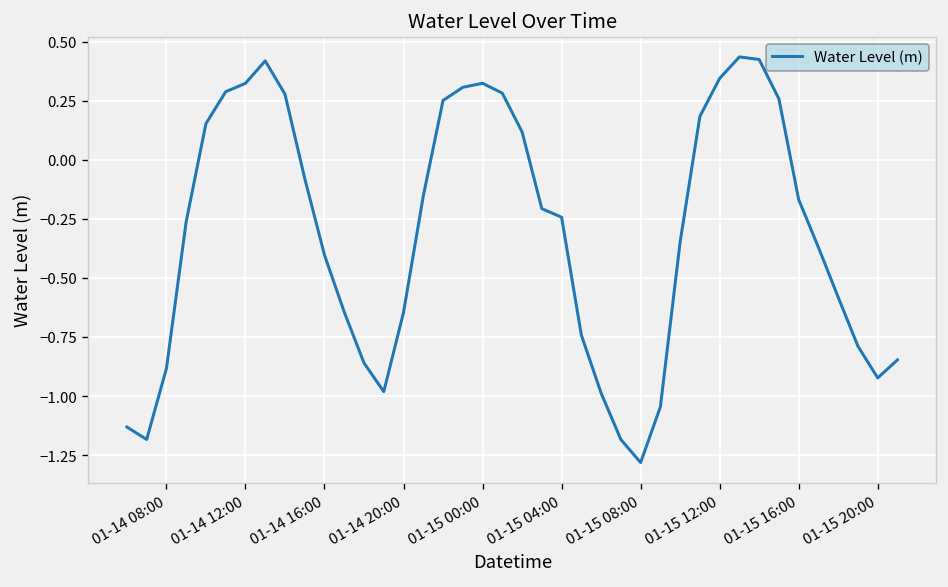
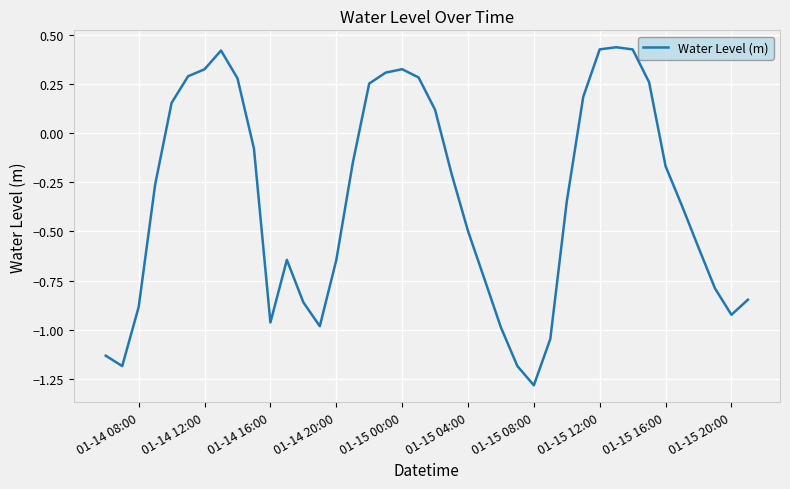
  {
    "01-14 08:00": -0.88,
    "01-14 12:00": 0.32,
-   "01-14 16:00": -0.40,
+   "01-14 16:00": -0.96,
    "01-14 20:00": -0.65,
    "01-15 00:00": 0.32,
-   "01-15 04:00": -0.24,
+   "01-15 04:00": -0.50,
    "01-15 08:00": -1.28,
-   "01-15 12:00": 0.34,
+   "01-15 12:00": 0.43,
    "01-15 16:00": -0.17,
    "01-15 20:00": -0.92
  }
